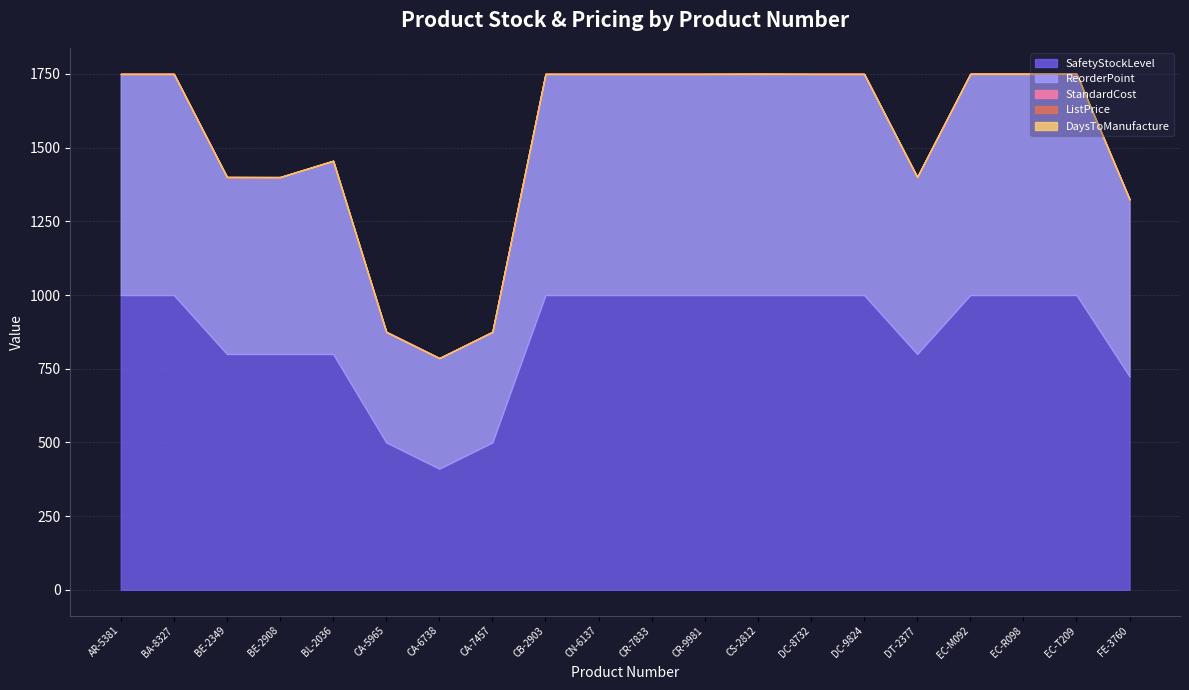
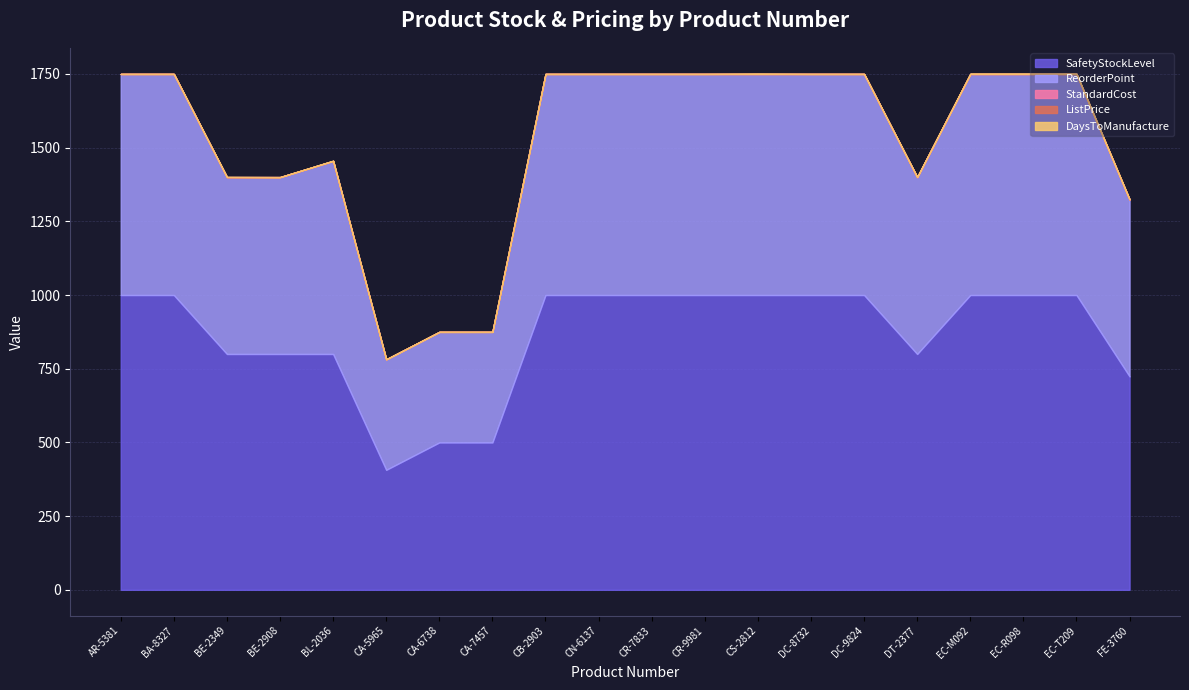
  {
    "SafetyStockLevel": {
      "AR-5381": 1000,
      "BA-8327": 1000,
      "BE-2349": 800,
      "BE-2908": 800,
      "BL-2036": 800,
-     "CA-5965": 500,
-     "CA-6738": 410,
+     "CA-5965": 410,
+     "CA-6738": 500,
      "CA-7457": 500,
      "CB-2903": 1000,
      "CN-6137": 1000,
      "CR-7833": 1000,
      "CR-9981": 1000,
      "CS-2812": 1000,
      "DC-8732": 1000,
      "DC-9824": 1000,
      "DT-2377": 800,
      "EC-M092": 1000,
      "EC-R098": 1000,
      "EC-T209": 1000,
      "FE-3760": 720
    }
  }
